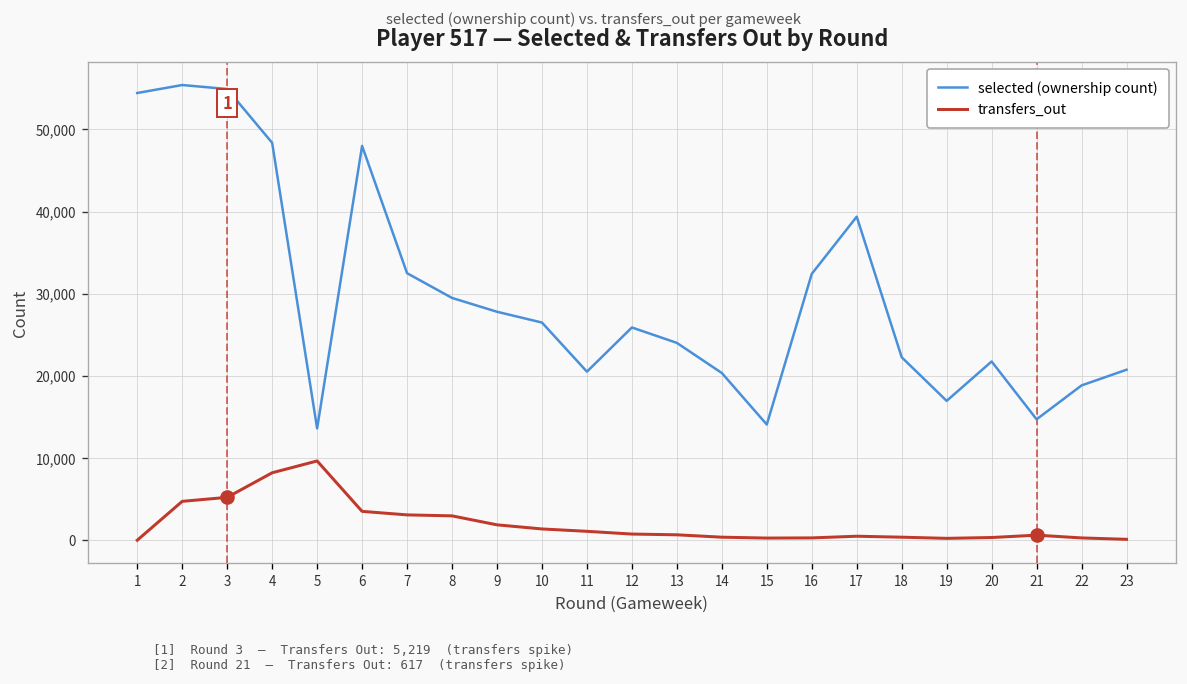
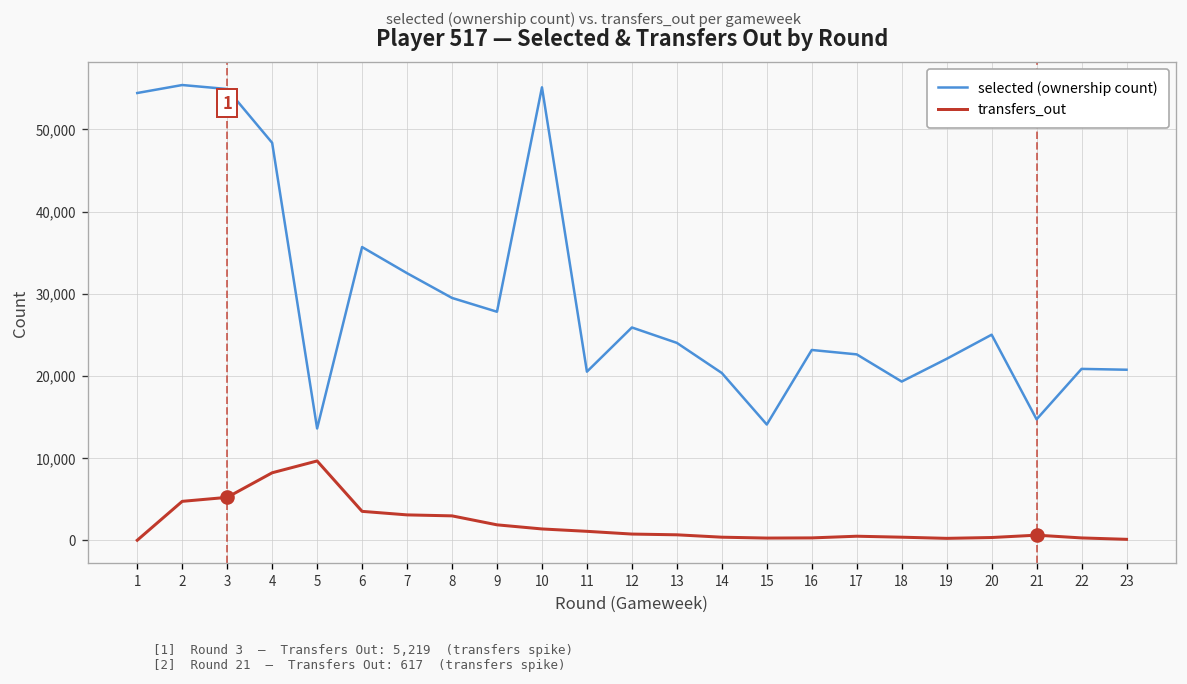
  {
    "selected (ownership count)": {
      "1": "54,000",
      "2": "55,000",
      "4": "48,000",
      "5": "14,000",
-     "6": "48,000",
+     "6": "36,000",
      "7": "33,000",
      "8": "29,000",
      "9": "28,000",
-     "10": "26,000",
+     "10": "55,000",
      "11": "21,000",
      "12": "26,000",
      "13": "24,000",
      "14": "20,000",
      "15": "14,000",
-     "16": "32,000",
-     "17": "39,000",
-     "18": "22,000",
-     "19": "17,000",
-     "20": "22,000",
+     "16": "23,000",
+     "17": "23,000",
+     "18": "19,000",
+     "19": "22,000",
+     "20": "25,000",
      "21": "15,000",
-     "22": "19,000",
+     "22": "21,000",
      "23": "21,000"
    }
  }
